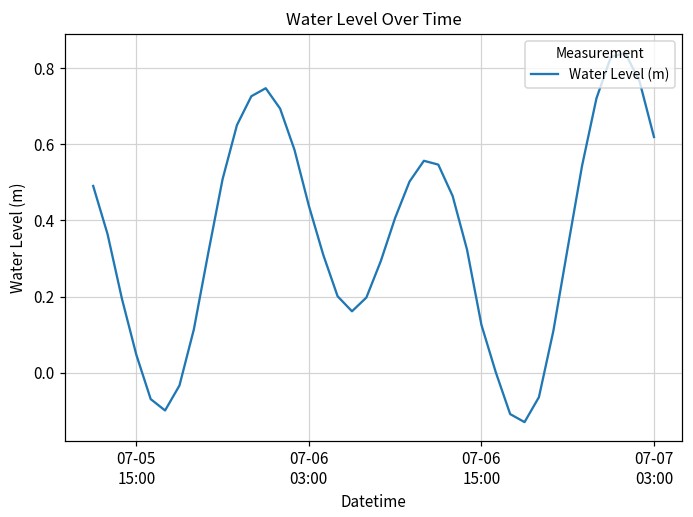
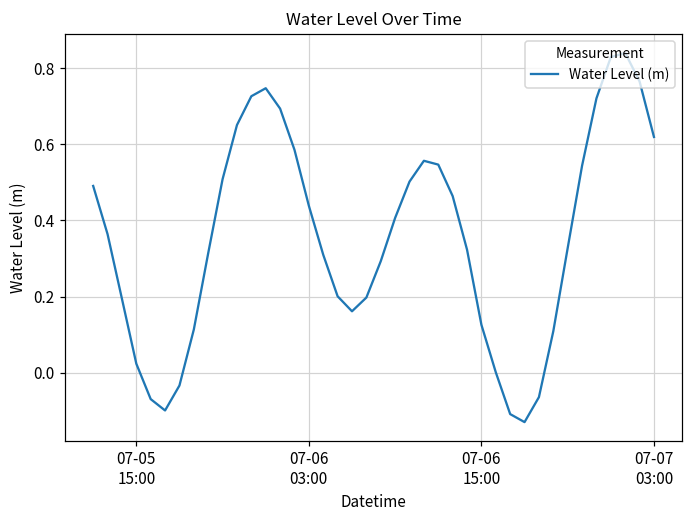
  {
-   "07-05 15:00": 0.05,
+   "07-05 15:00": 0.02,
    "07-06 03:00": 0.44,
    "07-06 15:00": 0.13,
    "07-07 03:00": 0.62
  }
